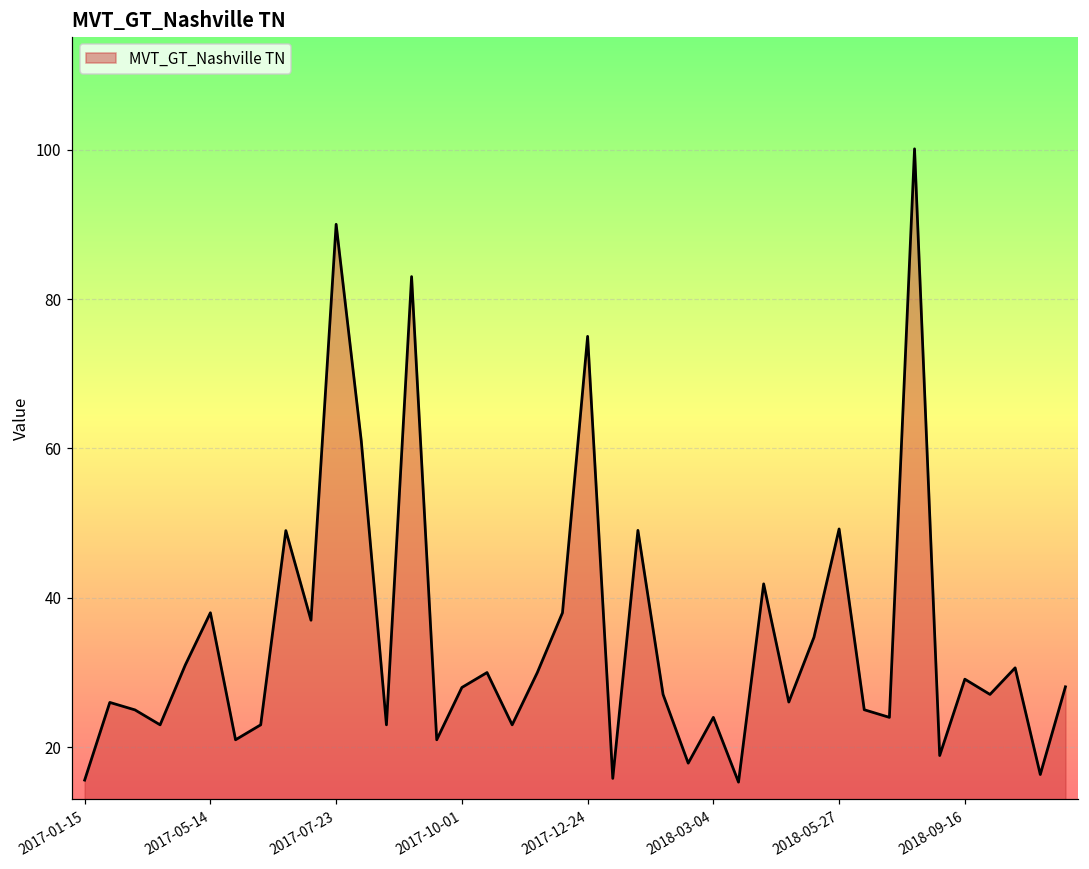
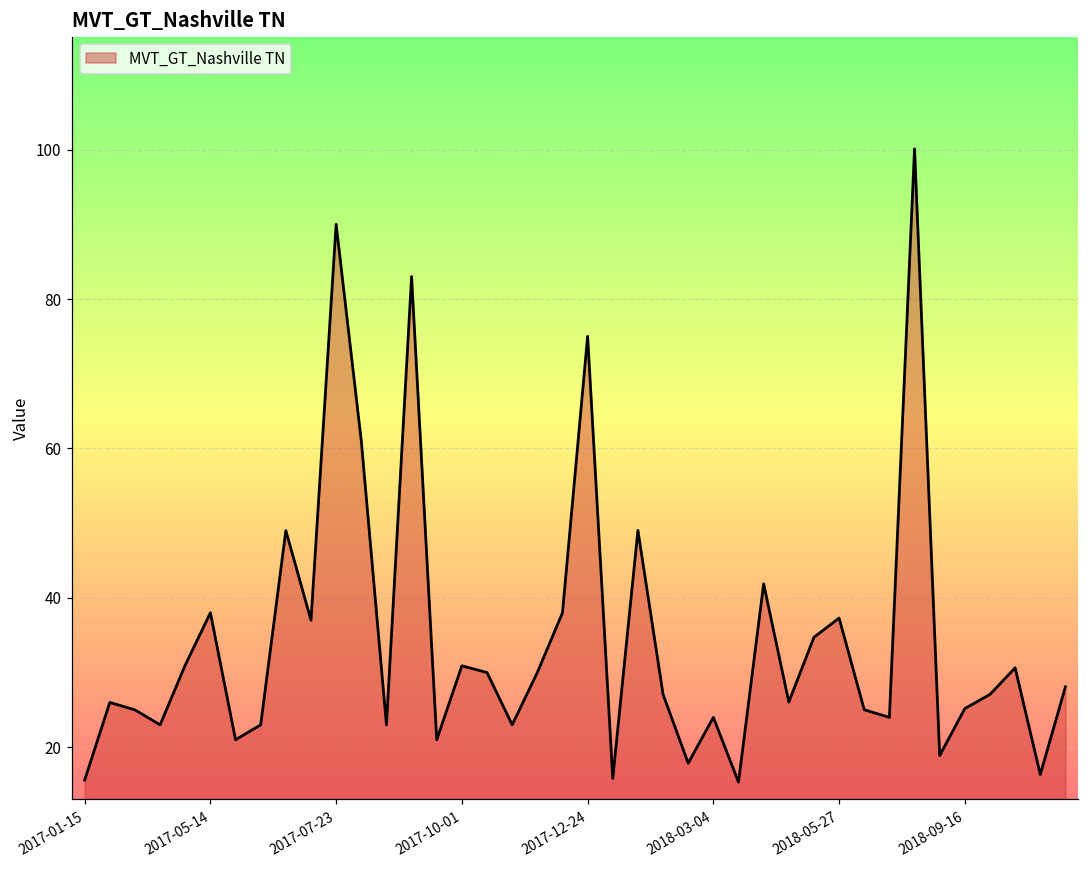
  {
    "2017-01-15": 16,
    "2017-05-14": 38,
    "2017-07-23": 90,
-   "2017-10-01": 28,
+   "2017-10-01": 31,
    "2017-12-24": 75,
    "2018-03-04": 24,
-   "2018-05-27": 49,
-   "2018-09-16": 29
+   "2018-05-27": 37,
+   "2018-09-16": 25
  }
